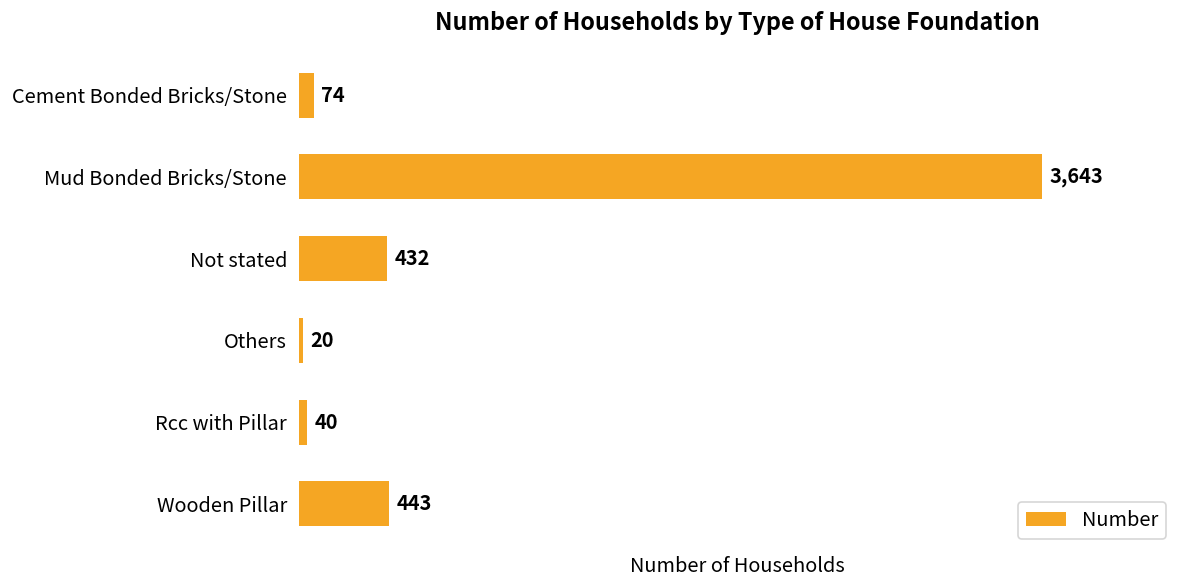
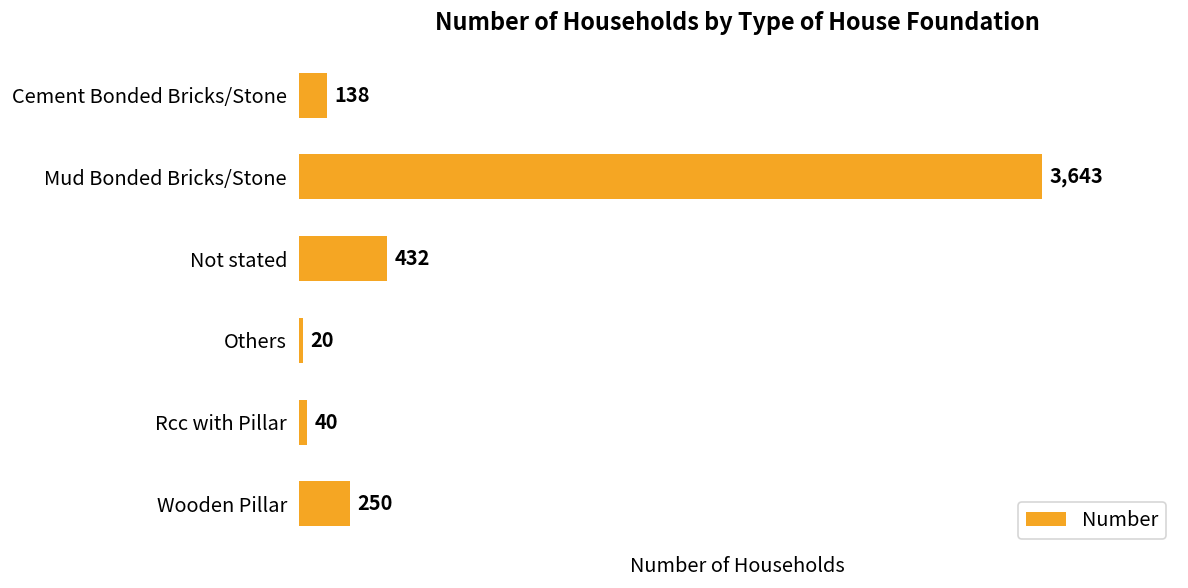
  {
-   "Cement Bonded Bricks/Stone": "74",
+   "Cement Bonded Bricks/Stone": "138",
    "Mud Bonded Bricks/Stone": "3,643",
    "Not stated": "432",
    "Others": "20",
    "Rcc with Pillar": "40",
-   "Wooden Pillar": "443"
+   "Wooden Pillar": "250"
  }
